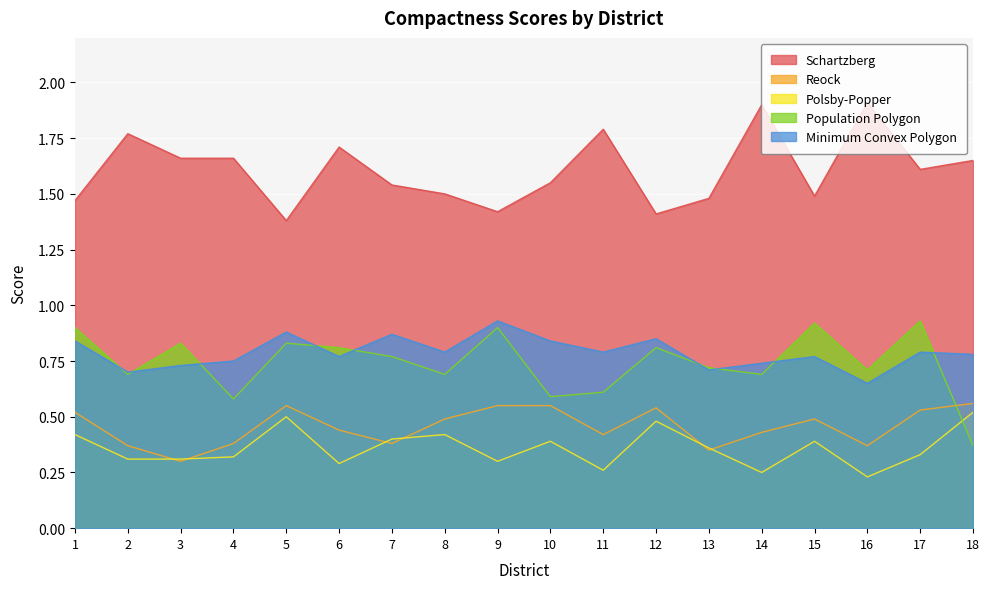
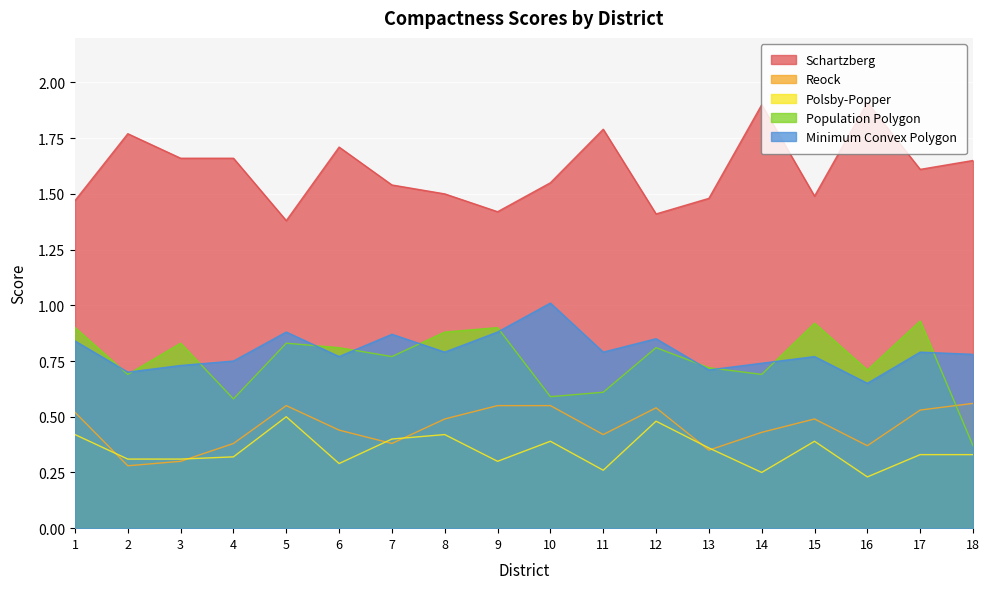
  {
    "Schartzberg": {
      "1": 1.47,
      "2": 1.77,
      "3": 1.66,
      "4": 1.66,
      "5": 1.38,
      "6": 1.71,
      "7": 1.54,
      "8": 1.50,
      "9": 1.42,
      "10": 1.55,
      "11": 1.79,
      "12": 1.41,
      "13": 1.48,
      "15": 1.49,
      "17": 1.61,
      "18": 1.65
    },
    "Reock": {
      "1": 0.52,
-     "2": 0.37,
+     "2": 0.28,
      "4": 0.38,
      "5": 0.55,
      "6": 0.44,
      "7": 0.38,
      "8": 0.49,
      "9": 0.55,
      "10": 0.55,
      "11": 0.42,
      "12": 0.54,
      "14": 0.43,
      "15": 0.49,
      "16": 0.37,
      "17": 0.53,
      "18": 0.56
    },
    "Polsby-Popper": {
      "1": 0.42,
      "2": 0.31,
      "4": 0.32,
      "5": 0.50,
      "6": 0.29,
      "7": 0.40,
      "8": 0.42,
      "9": 0.30,
      "10": 0.39,
      "11": 0.26,
      "12": 0.48,
      "14": 0.25,
      "15": 0.39,
      "16": 0.23,
      "17": 0.33,
-     "18": 0.52
+     "18": 0.33
    },
    "Population Polygon": {
      "1": 0.90,
      "3": 0.83,
      "4": 0.58,
      "5": 0.83,
      "6": 0.81,
      "7": 0.77,
-     "8": 0.69,
+     "8": 0.88,
      "9": 0.90,
      "10": 0.59,
      "11": 0.61,
      "12": 0.81,
      "14": 0.69,
      "15": 0.92,
      "16": 0.71,
      "17": 0.93,
      "18": 0.37
    },
    "Minimum Convex Polygon": {
      "1": 0.84,
      "3": 0.73,
      "4": 0.75,
      "5": 0.88,
      "6": 0.77,
      "7": 0.87,
      "8": 0.79,
-     "9": 0.93,
-     "10": 0.84,
+     "9": 0.88,
+     "10": 1.01,
      "11": 0.79,
      "12": 0.85,
      "14": 0.74,
      "15": 0.77,
      "16": 0.65,
      "17": 0.79,
      "18": 0.78
    }
  }
